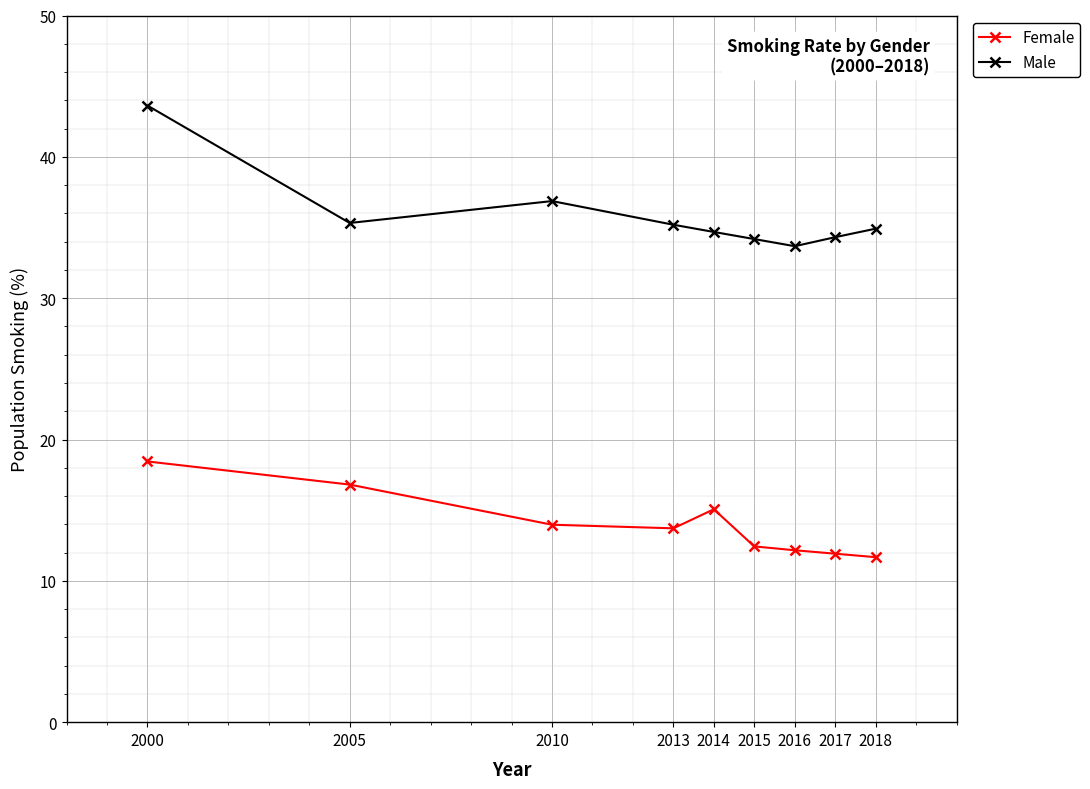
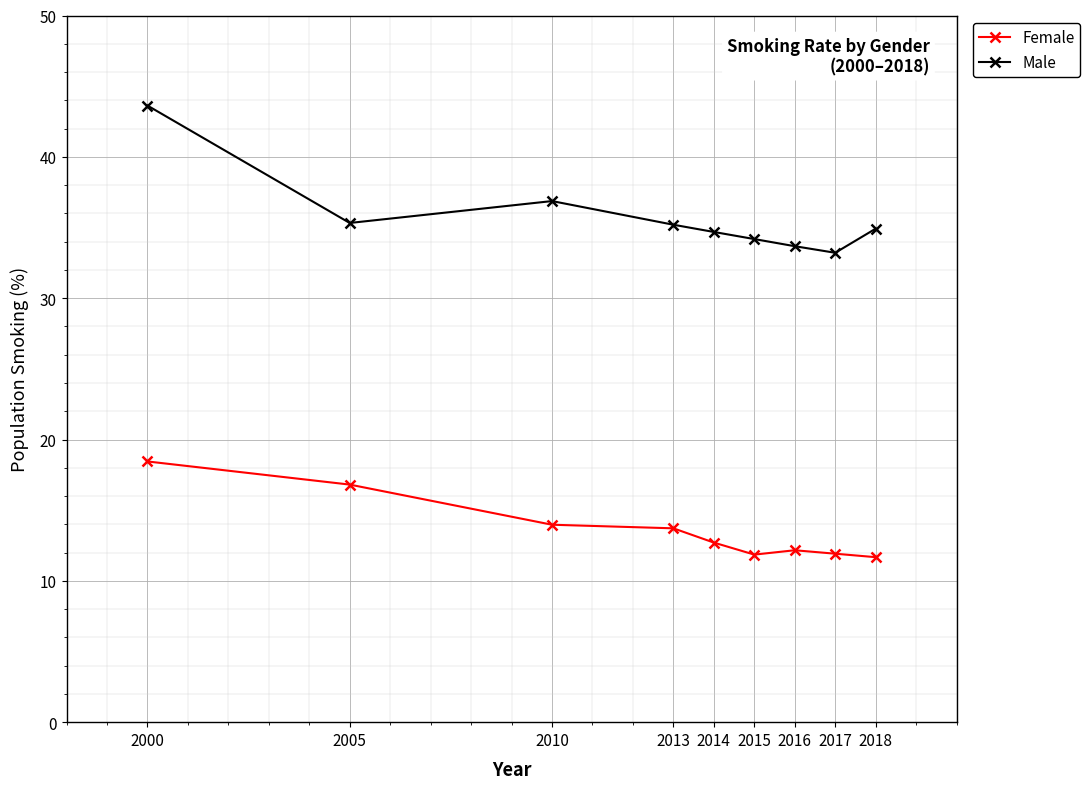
  {
    "Female": {
      "2000": 18.4,
      "2005": 16.8,
      "2010": 14.0,
      "2013": 13.7,
-     "2014": 15.1,
-     "2015": 12.4,
+     "2014": 12.7,
+     "2015": 11.9,
      "2016": 12.2,
      "2017": 11.9,
      "2018": 11.7
    },
    "Male": {
      "2000": 43.6,
      "2005": 35.3,
      "2010": 36.9,
      "2013": 35.2,
      "2014": 34.7,
      "2015": 34.2,
      "2016": 33.7,
-     "2017": 34.3,
+     "2017": 33.2,
      "2018": 34.9
    }
  }
